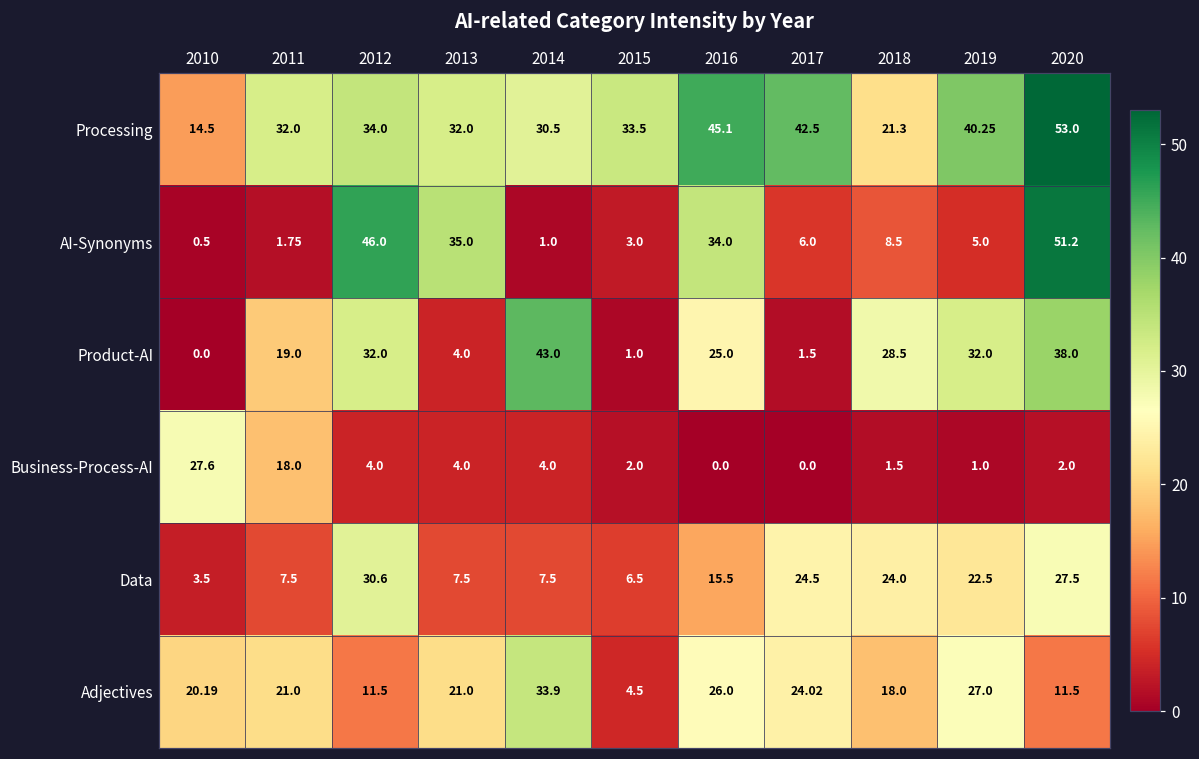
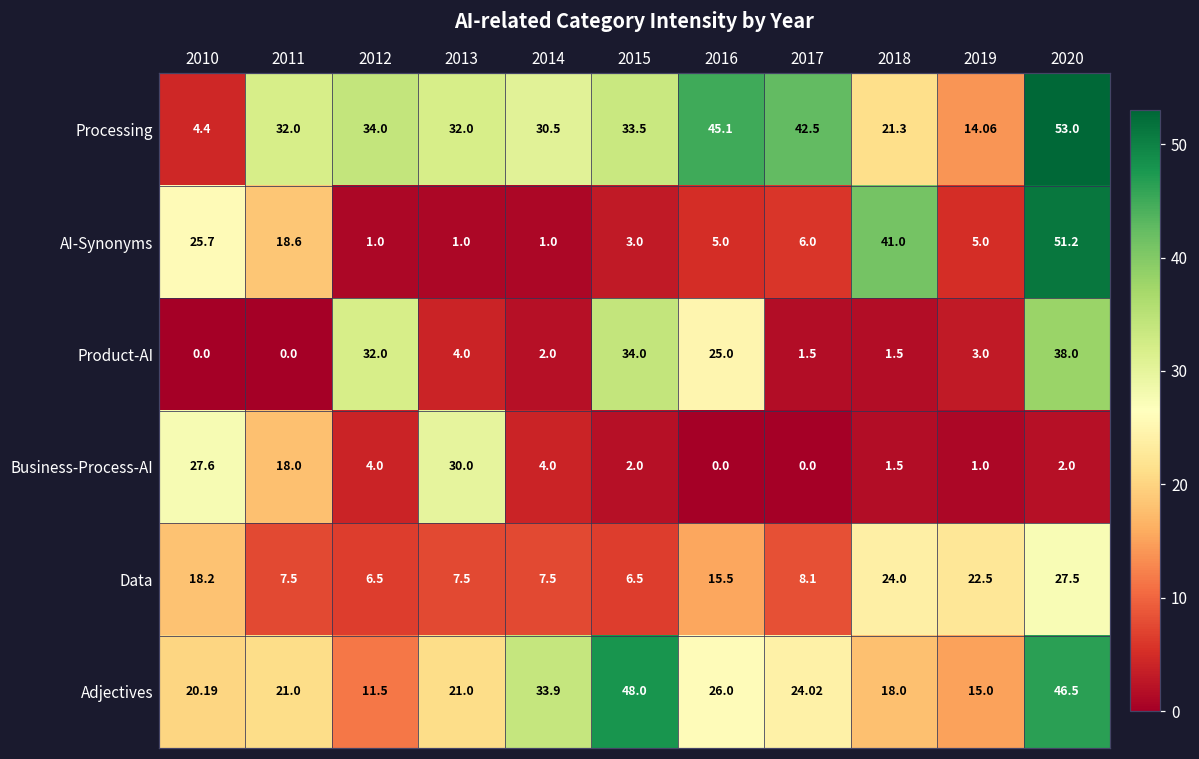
  {
    "Processing": {
-     "2010": 14.5,
+     "2010": 4.4,
      "2011": 32.0,
      "2012": 34.0,
      "2013": 32.0,
      "2014": 30.5,
      "2015": 33.5,
      "2016": 45.1,
      "2017": 42.5,
      "2018": 21.3,
-     "2019": 40.25,
+     "2019": 14.06,
      "2020": 53.0
    },
    "AI-Synonyms": {
-     "2010": 0.5,
-     "2011": 1.75,
-     "2012": 46.0,
-     "2013": 35.0,
+     "2010": 25.7,
+     "2011": 18.6,
+     "2012": 1.0,
+     "2013": 1.0,
      "2014": 1.0,
      "2015": 3.0,
-     "2016": 34.0,
+     "2016": 5.0,
      "2017": 6.0,
-     "2018": 8.5,
+     "2018": 41.0,
      "2019": 5.0,
      "2020": 51.2
    },
    "Product-AI": {
      "2010": 0.0,
-     "2011": 19.0,
+     "2011": 0.0,
      "2012": 32.0,
      "2013": 4.0,
-     "2014": 43.0,
-     "2015": 1.0,
+     "2014": 2.0,
+     "2015": 34.0,
      "2016": 25.0,
      "2017": 1.5,
-     "2018": 28.5,
-     "2019": 32.0,
+     "2018": 1.5,
+     "2019": 3.0,
      "2020": 38.0
    },
    "Business-Process-AI": {
      "2010": 27.6,
      "2011": 18.0,
      "2012": 4.0,
-     "2013": 4.0,
+     "2013": 30.0,
      "2014": 4.0,
      "2015": 2.0,
      "2016": 0.0,
      "2017": 0.0,
      "2018": 1.5,
      "2019": 1.0,
      "2020": 2.0
    },
    "Data": {
-     "2010": 3.5,
+     "2010": 18.2,
      "2011": 7.5,
-     "2012": 30.6,
+     "2012": 6.5,
      "2013": 7.5,
      "2014": 7.5,
      "2015": 6.5,
      "2016": 15.5,
-     "2017": 24.5,
+     "2017": 8.1,
      "2018": 24.0,
      "2019": 22.5,
      "2020": 27.5
    },
    "Adjectives": {
      "2010": 20.19,
      "2011": 21.0,
      "2012": 11.5,
      "2013": 21.0,
      "2014": 33.9,
-     "2015": 4.5,
+     "2015": 48.0,
      "2016": 26.0,
      "2017": 24.02,
      "2018": 18.0,
-     "2019": 27.0,
-     "2020": 11.5
+     "2019": 15.0,
+     "2020": 46.5
    }
  }
